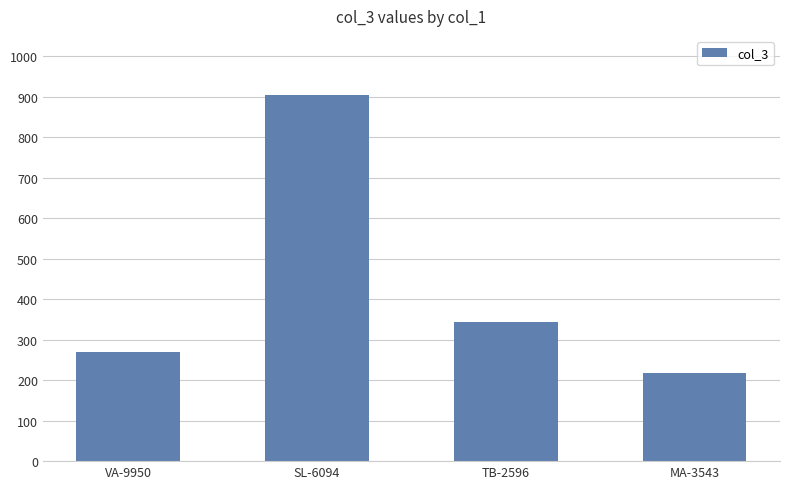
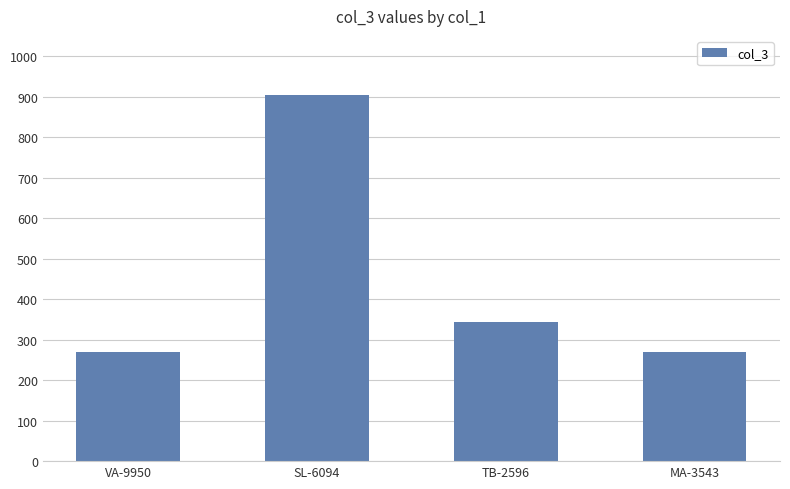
  {
    "VA-9950": 270,
    "SL-6094": 910,
    "TB-2596": 340,
-   "MA-3543": 220
+   "MA-3543": 270
  }
